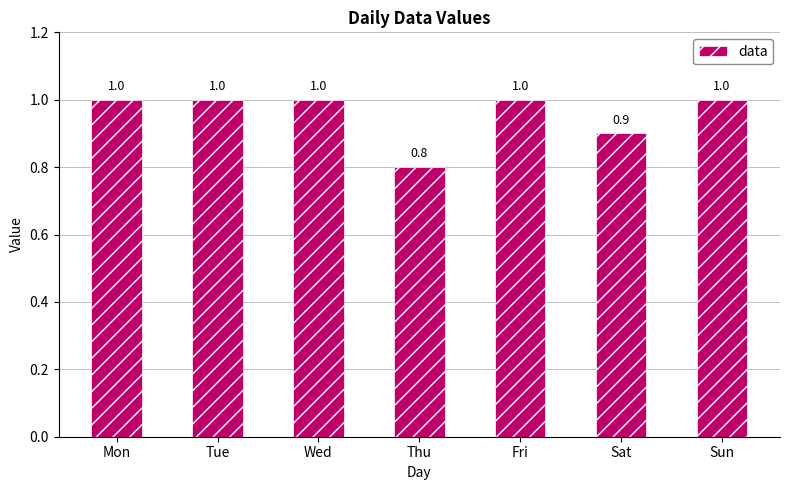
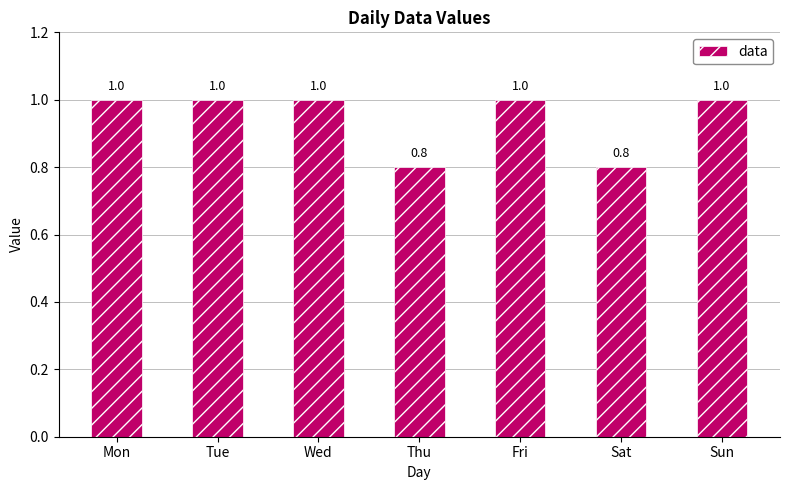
  {
    "Mon": 1.0,
    "Tue": 1.0,
    "Wed": 1.0,
    "Thu": 0.8,
    "Fri": 1.0,
-   "Sat": 0.9,
+   "Sat": 0.8,
    "Sun": 1.0
  }
